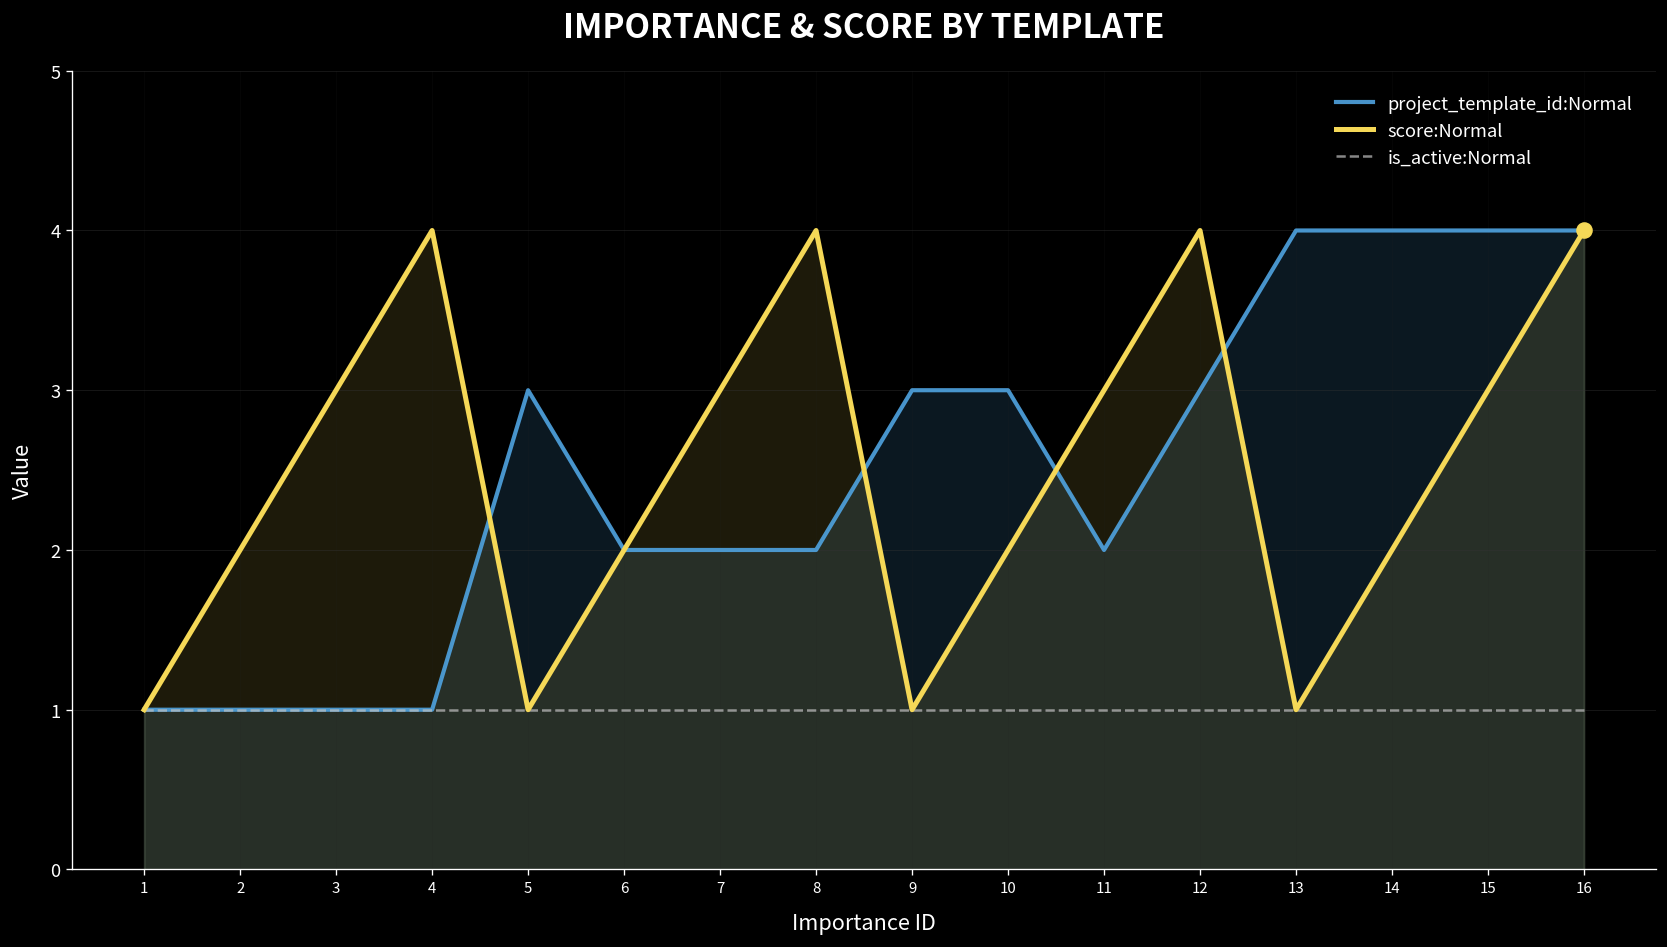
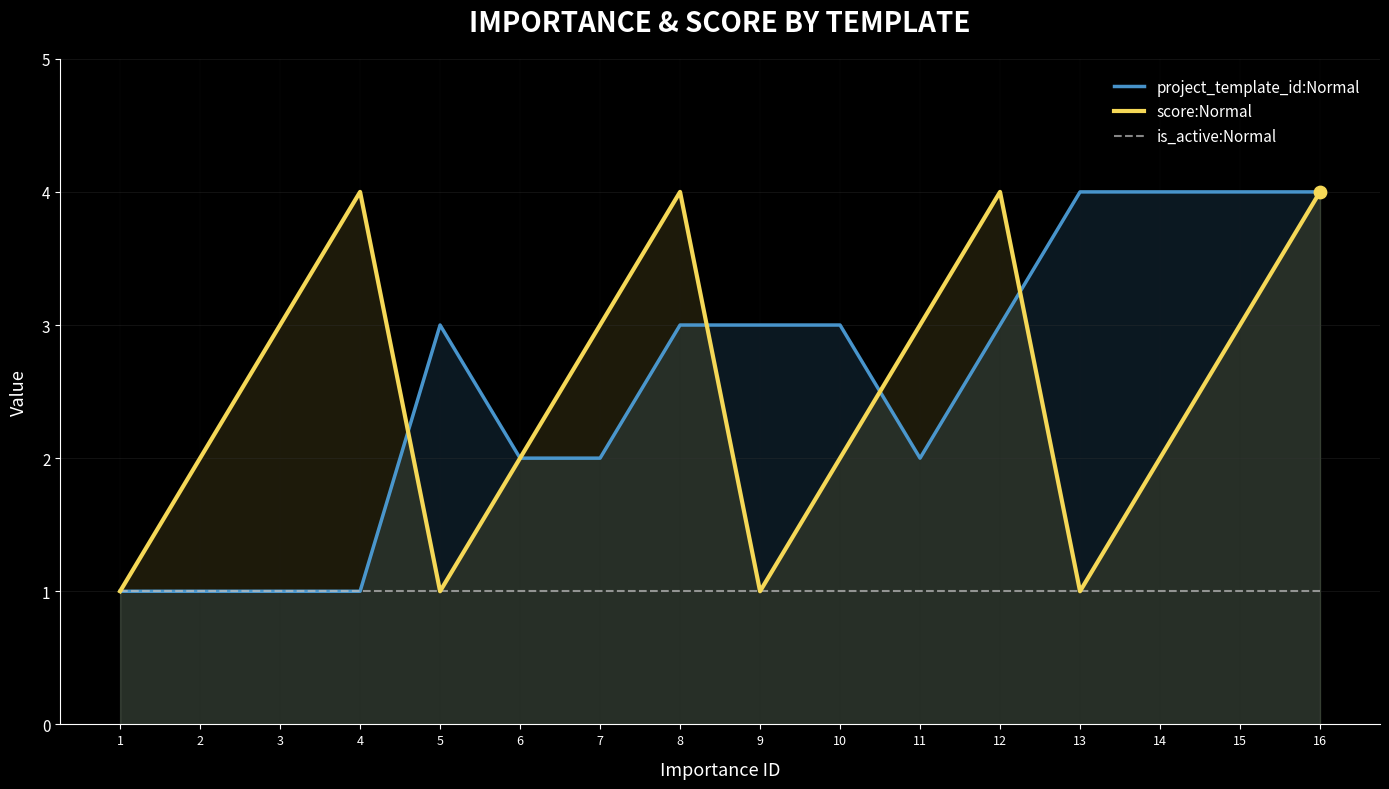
  {
    "project_template_id:Normal": {
      "5": 3,
      "7": 2,
-     "8": 2,
+     "8": 3,
      "9": 3,
      "10": 3,
      "11": 2,
      "12": 3,
      "13": 4,
      "14": 4,
      "15": 4
    },
    "is_active:Normal": {
      "6": 1,
      "7": 1,
      "8": 1,
      "10": 1,
      "11": 1,
      "12": 1,
      "14": 1,
      "15": 1,
      "16": 1
    }
  }
